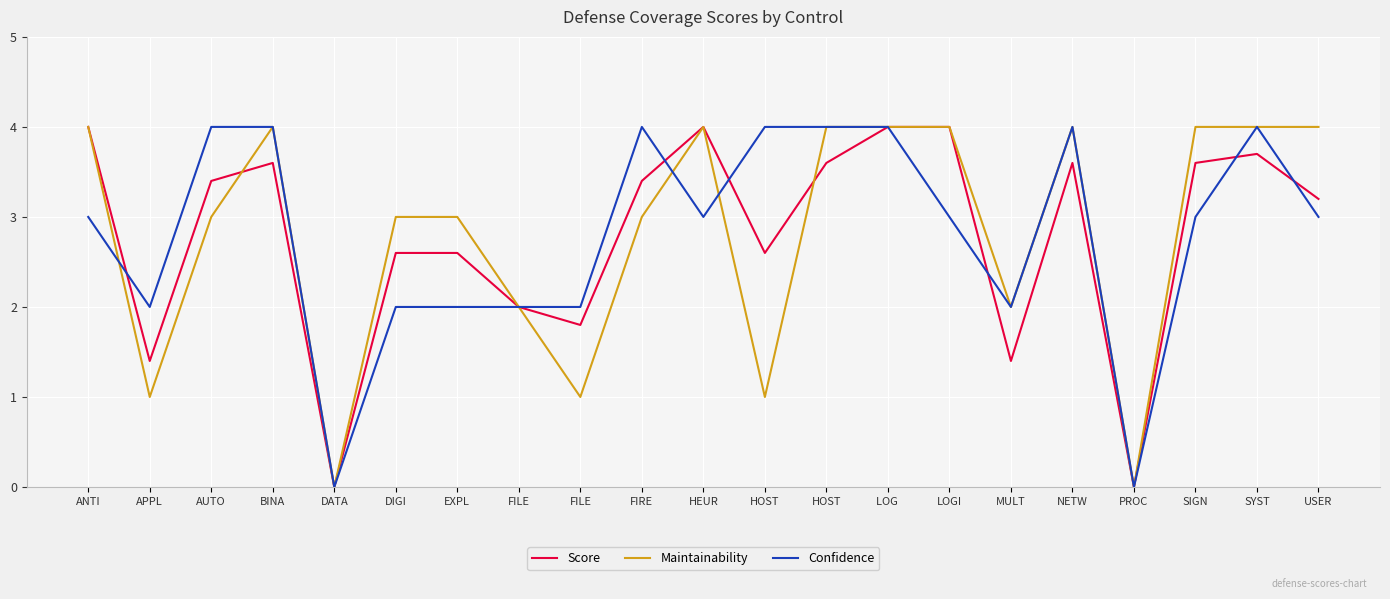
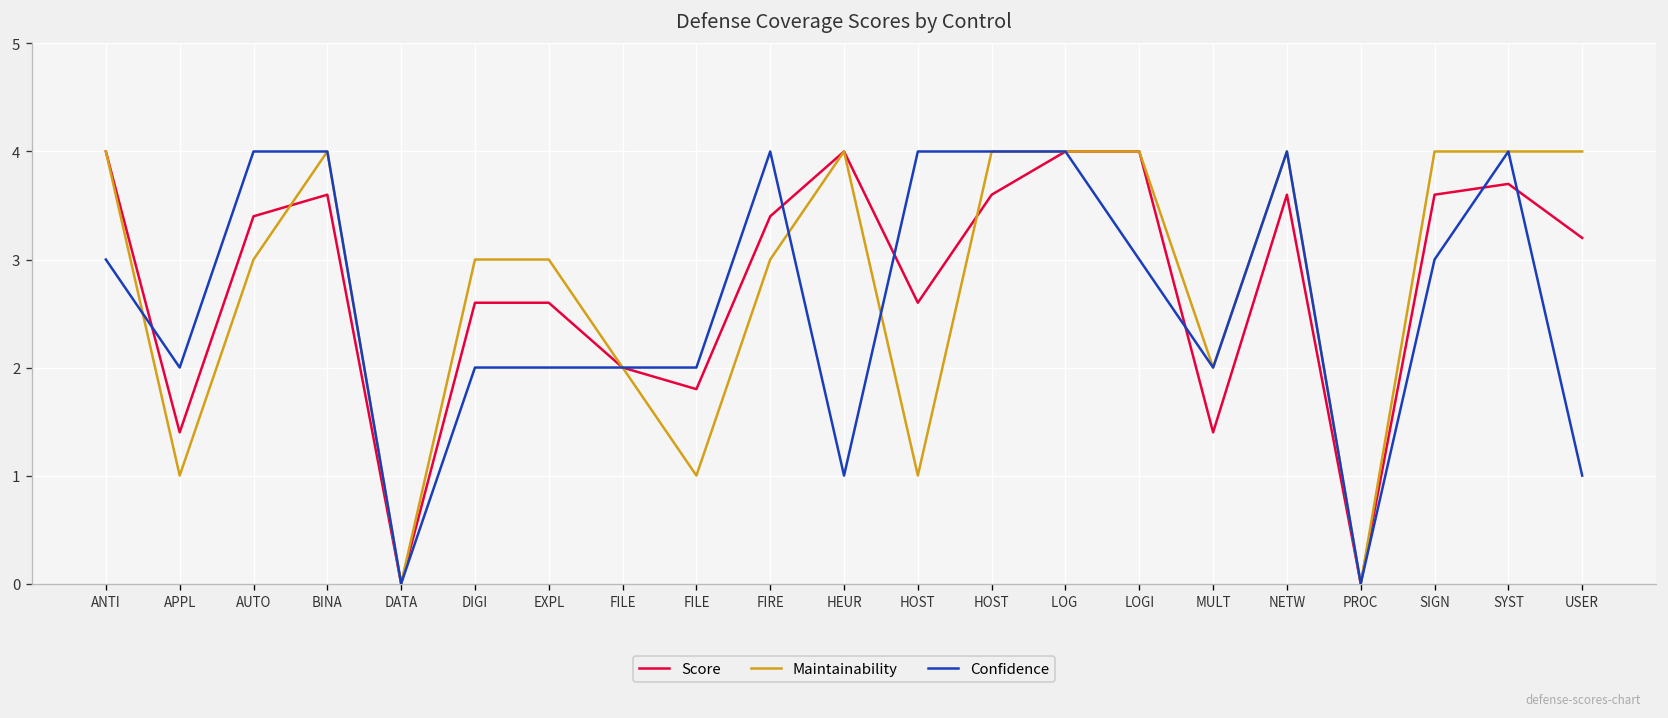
  {
    "Score": {
      "APPL": 1.4,
      "AUTO": 3.4,
      "BINA": 3.6,
      "DIGI": 2.6,
      "EXPL": 2.6,
      "FIRE": 3.4,
      "MULT": 1.4,
      "NETW": 3.6,
      "SIGN": 3.6,
      "SYST": 3.7,
      "USER": 3.2
    },
    "Maintainability": {
      "APPL": 1,
      "AUTO": 3,
      "DIGI": 3,
      "EXPL": 3,
      "FIRE": 3,
      "SIGN": 4,
      "USER": 4
    },
    "Confidence": {
      "ANTI": 3,
      "APPL": 2,
      "AUTO": 4,
      "DIGI": 2,
      "EXPL": 2,
      "FIRE": 4,
-     "HEUR": 3,
+     "HEUR": 1,
      "LOGI": 3,
      "SIGN": 3,
-     "USER": 3
+     "USER": 1
    }
  }
